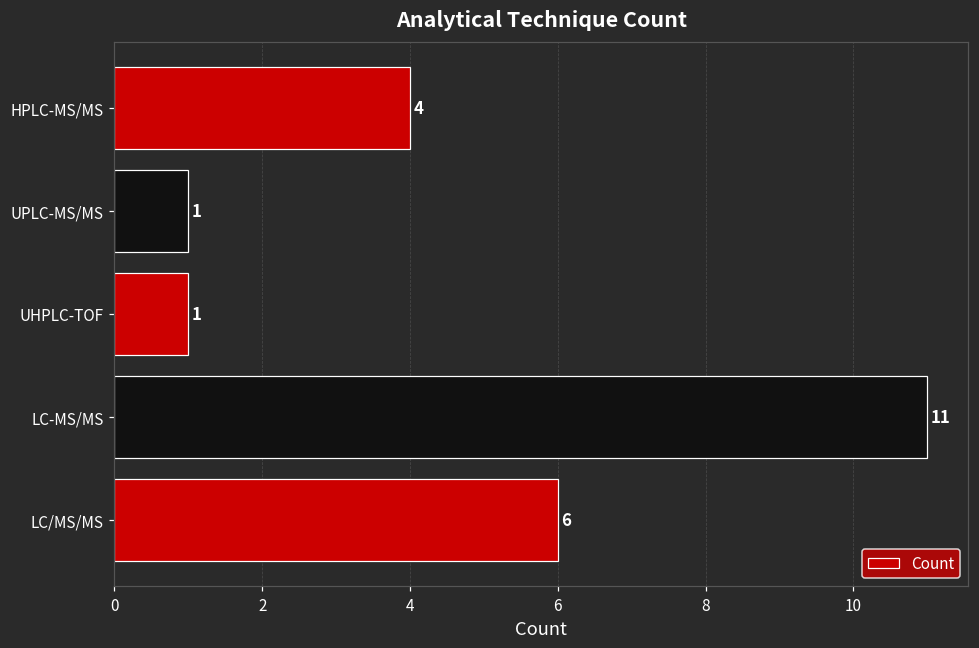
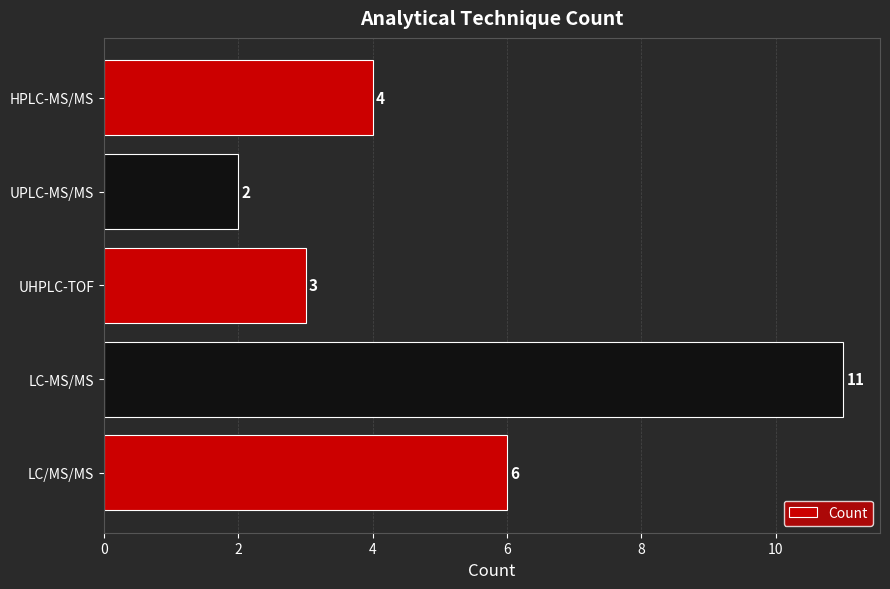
  {
    "HPLC-MS/MS": 4,
-   "UPLC-MS/MS": 1,
-   "UHPLC-TOF": 1,
+   "UPLC-MS/MS": 2,
+   "UHPLC-TOF": 3,
    "LC-MS/MS": 11,
    "LC/MS/MS": 6
  }
